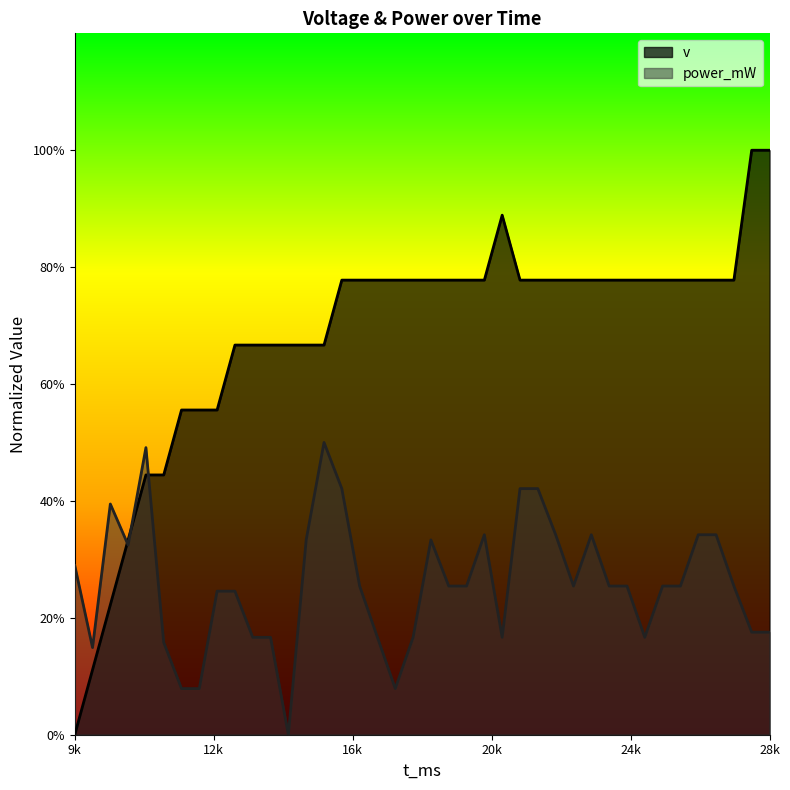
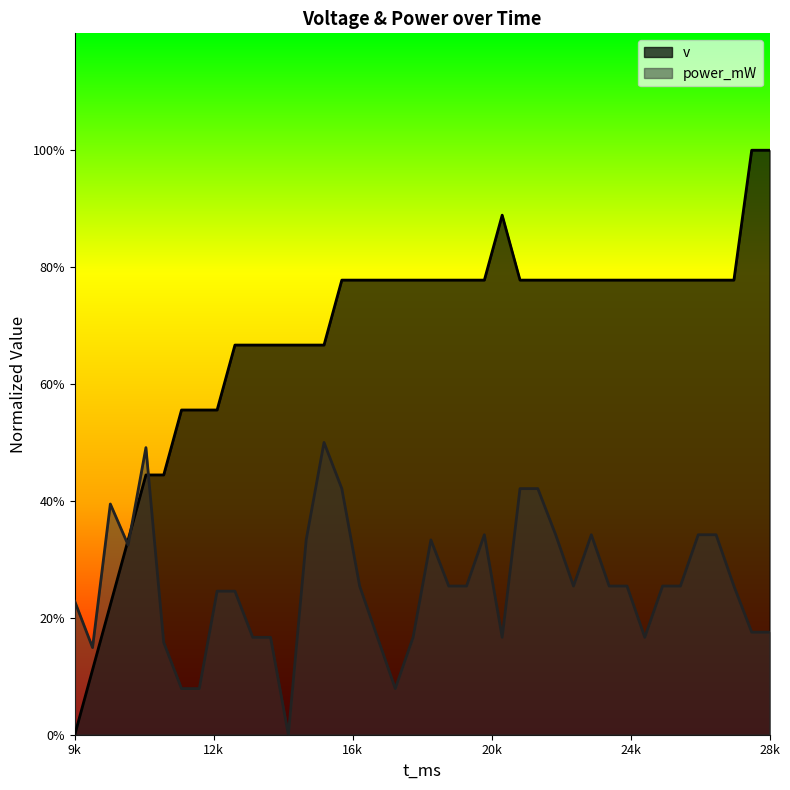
  {
    "v": {
      "9k": "0%",
      "28k": "100%"
    },
    "power_mW": {
-     "9k": "29%",
+     "9k": "23%",
      "28k": "18%"
    }
  }
